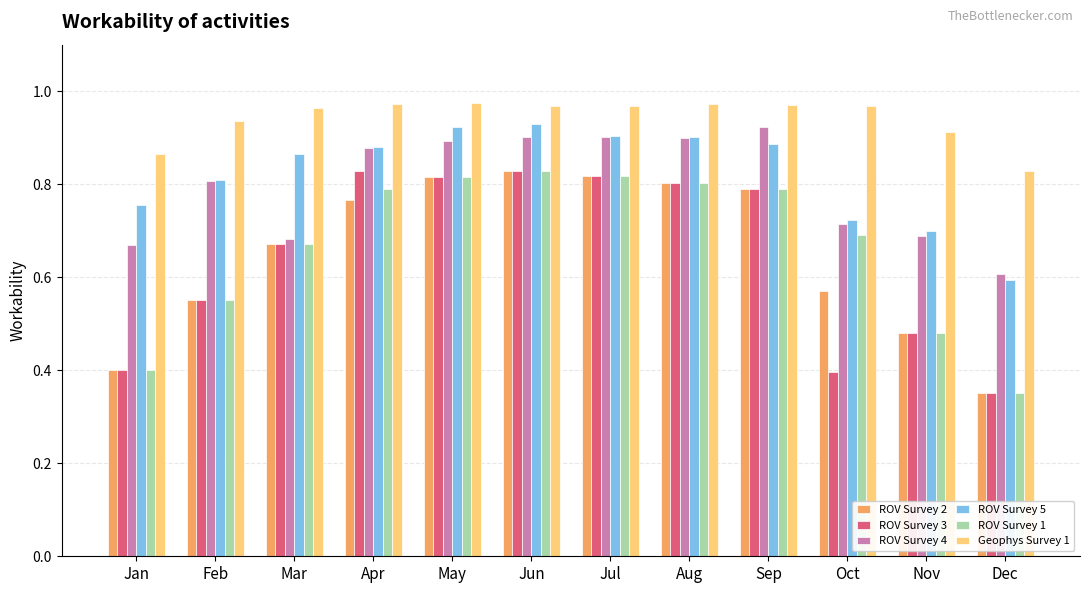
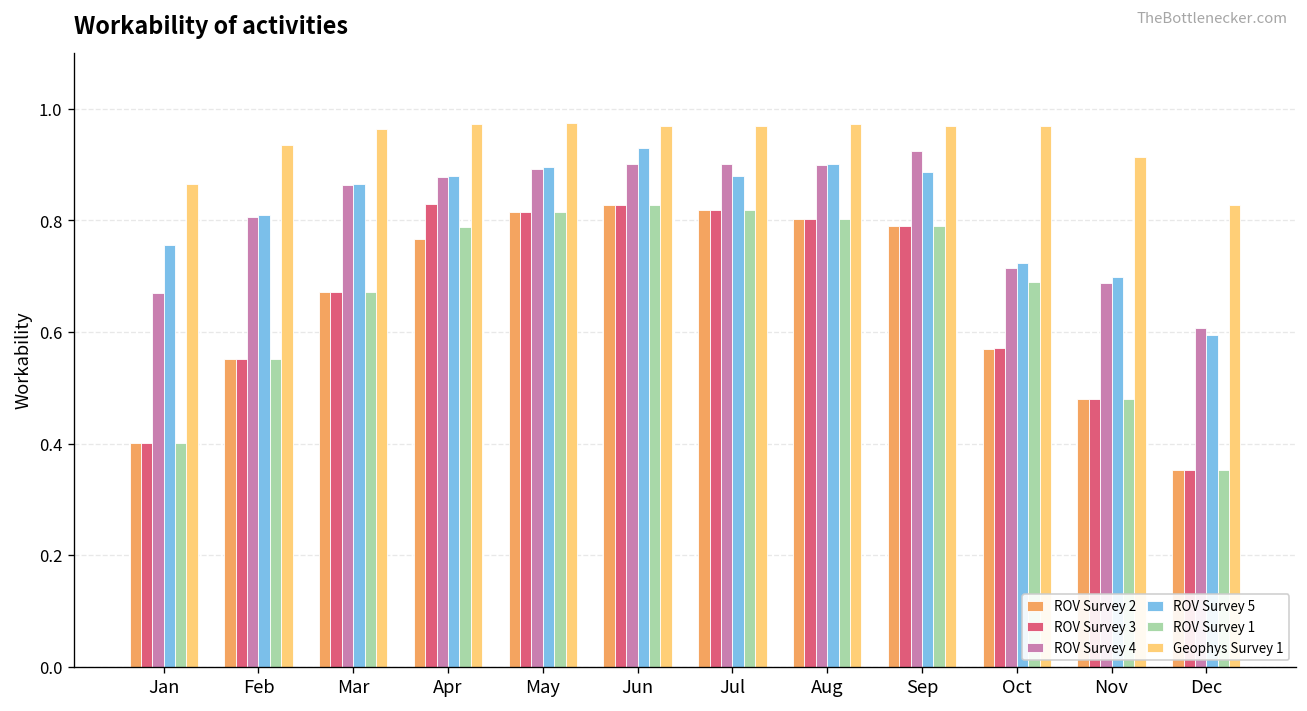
  {
    "ROV Survey 3": {
      "Jan": 0.40,
      "Feb": 0.55,
      "Mar": 0.67,
      "Apr": 0.83,
      "May": 0.82,
      "Jun": 0.83,
      "Jul": 0.82,
      "Aug": 0.80,
      "Sep": 0.79,
-     "Oct": 0.40,
+     "Oct": 0.57,
      "Nov": 0.48,
      "Dec": 0.35
    },
    "ROV Survey 4": {
      "Jan": 0.67,
      "Feb": 0.81,
-     "Mar": 0.68,
+     "Mar": 0.86,
      "Apr": 0.88,
      "May": 0.89,
      "Jun": 0.90,
      "Jul": 0.90,
      "Aug": 0.90,
      "Sep": 0.92,
      "Oct": 0.71,
      "Nov": 0.69,
      "Dec": 0.61
    },
    "ROV Survey 5": {
      "Jan": 0.76,
      "Feb": 0.81,
      "Mar": 0.87,
      "Apr": 0.88,
-     "May": 0.92,
+     "May": 0.90,
      "Jun": 0.93,
-     "Jul": 0.90,
+     "Jul": 0.88,
      "Aug": 0.90,
      "Sep": 0.89,
      "Oct": 0.72,
      "Nov": 0.70,
      "Dec": 0.59
    },
    "ROV Survey 1": {
      "Jan": 0.40,
      "Feb": 0.55,
      "Mar": 0.67,
      "Apr": 0.79,
      "May": 0.82,
      "Jun": 0.83,
      "Jul": 0.82,
      "Aug": 0.80,
      "Sep": 0.79,
      "Oct": 0.69,
      "Nov": 0.48,
      "Dec": 0.35
    }
  }
